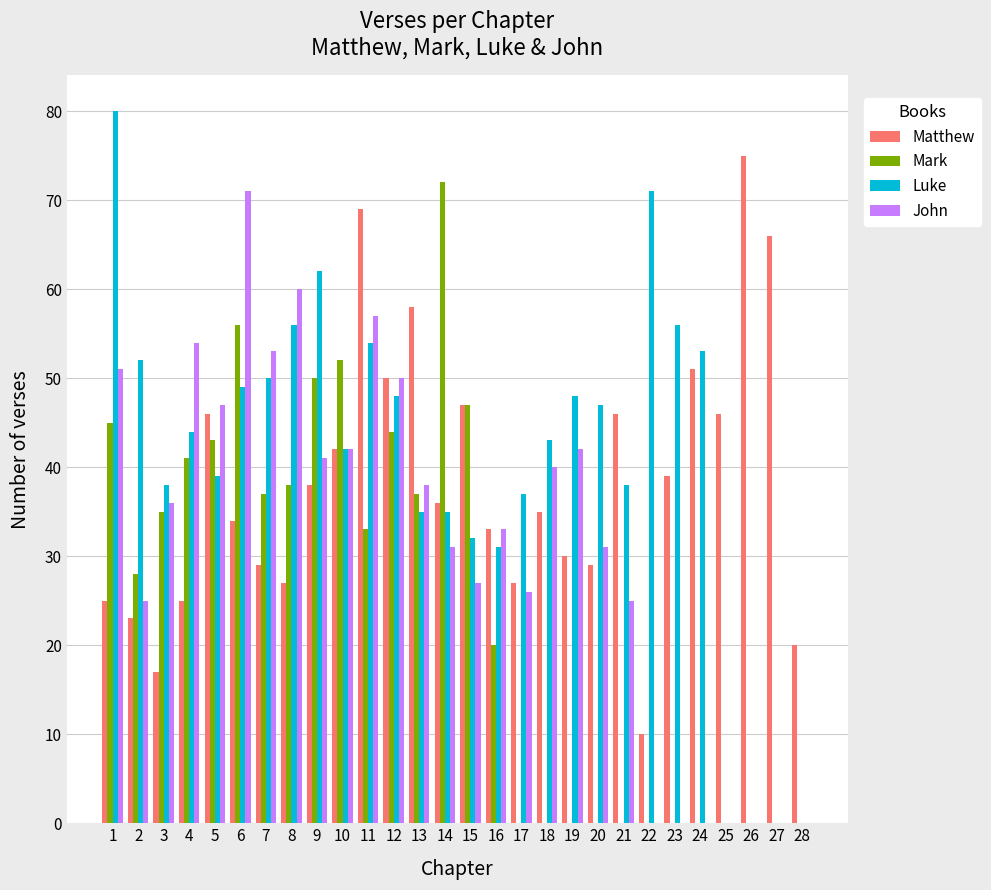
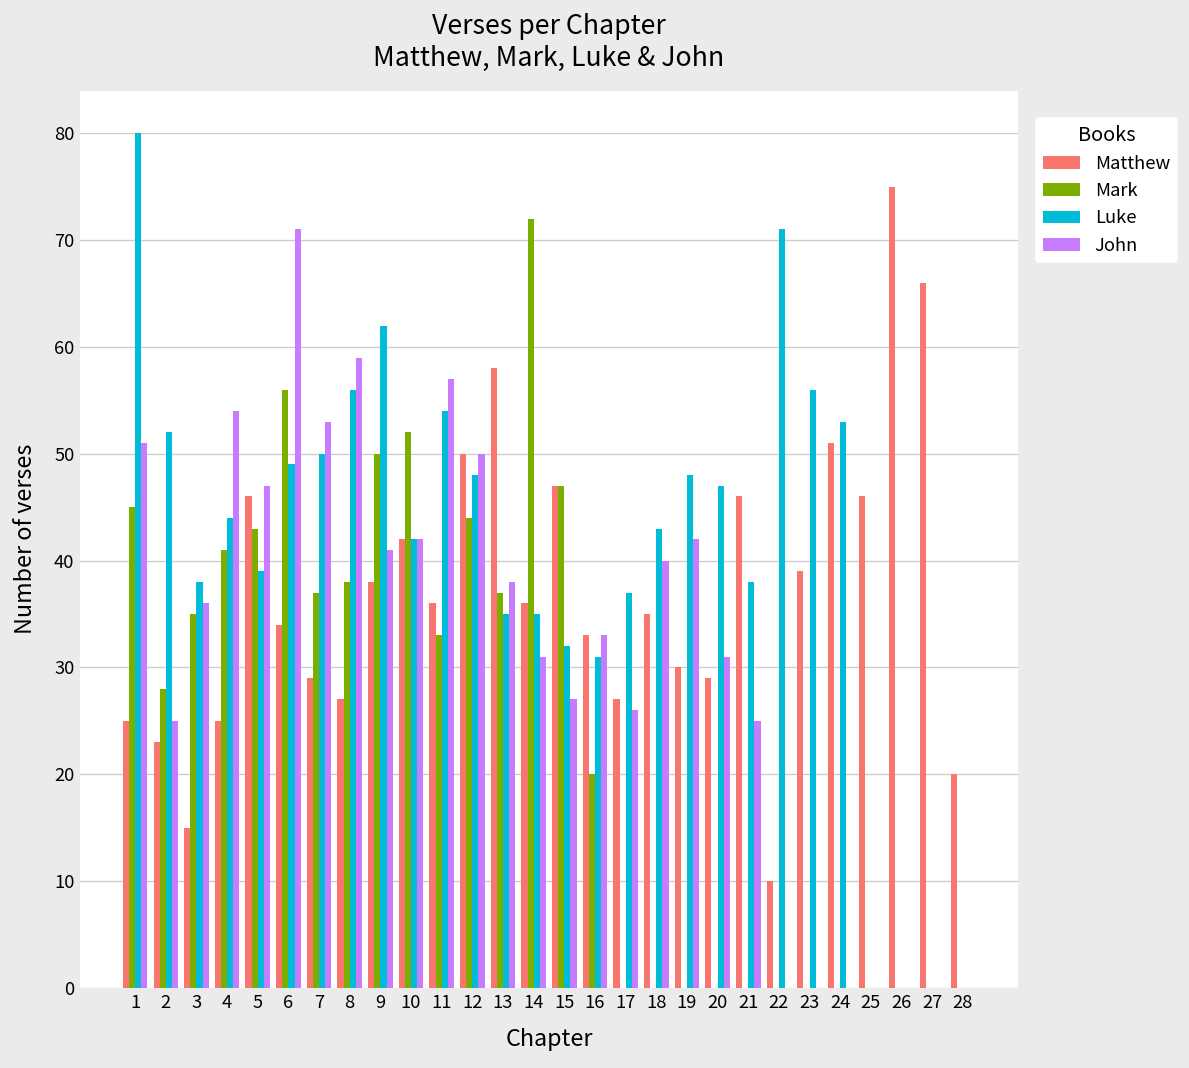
  {
    "Matthew": {
      "1": 25,
      "2": 23,
-     "3": 17,
+     "3": 15,
      "4": 25,
      "5": 46,
      "6": 34,
      "7": 29,
      "8": 27,
      "9": 38,
      "10": 42,
-     "11": 69,
+     "11": 36,
      "12": 50,
      "13": 58,
      "14": 36,
      "15": 47,
      "16": 33,
      "17": 27,
      "18": 35,
      "19": 30,
      "20": 29,
      "21": 46,
      "22": 10,
      "23": 39,
      "24": 51,
      "25": 46,
      "26": 75,
      "27": 66,
      "28": 20
    },
    "Mark": {
      "1": 45,
      "2": 28,
      "3": 35,
      "4": 41,
      "5": 43,
      "6": 56,
      "7": 37,
      "8": 38,
      "9": 50,
      "10": 52,
      "11": 33,
      "12": 44,
      "13": 37,
      "14": 72,
      "15": 47,
      "16": 20,
      "17": 0,
      "18": 0,
      "19": 0,
      "20": 0,
      "21": 0,
      "22": 0,
      "23": 0,
      "24": 0,
      "25": 0,
      "26": 0,
      "27": 0,
      "28": 0
    },
    "Luke": {
      "1": 80,
      "2": 52,
      "3": 38,
      "4": 44,
      "5": 39,
      "6": 49,
      "7": 50,
      "8": 56,
      "9": 62,
      "10": 42,
      "11": 54,
      "12": 48,
      "13": 35,
      "14": 35,
      "15": 32,
      "16": 31,
      "17": 37,
      "18": 43,
      "19": 48,
      "20": 47,
      "21": 38,
      "22": 71,
      "23": 56,
      "24": 53,
      "25": 0,
      "26": 0,
      "27": 0,
      "28": 0
    },
    "John": {
      "1": 51,
      "2": 25,
      "3": 36,
      "4": 54,
      "5": 47,
      "6": 71,
      "7": 53,
-     "8": 60,
+     "8": 59,
      "9": 41,
      "10": 42,
      "11": 57,
      "12": 50,
      "13": 38,
      "14": 31,
      "15": 27,
      "16": 33,
      "17": 26,
      "18": 40,
      "19": 42,
      "20": 31,
      "21": 25,
      "22": 0,
      "23": 0,
      "24": 0,
      "25": 0,
      "26": 0,
      "27": 0,
      "28": 0
    }
  }
